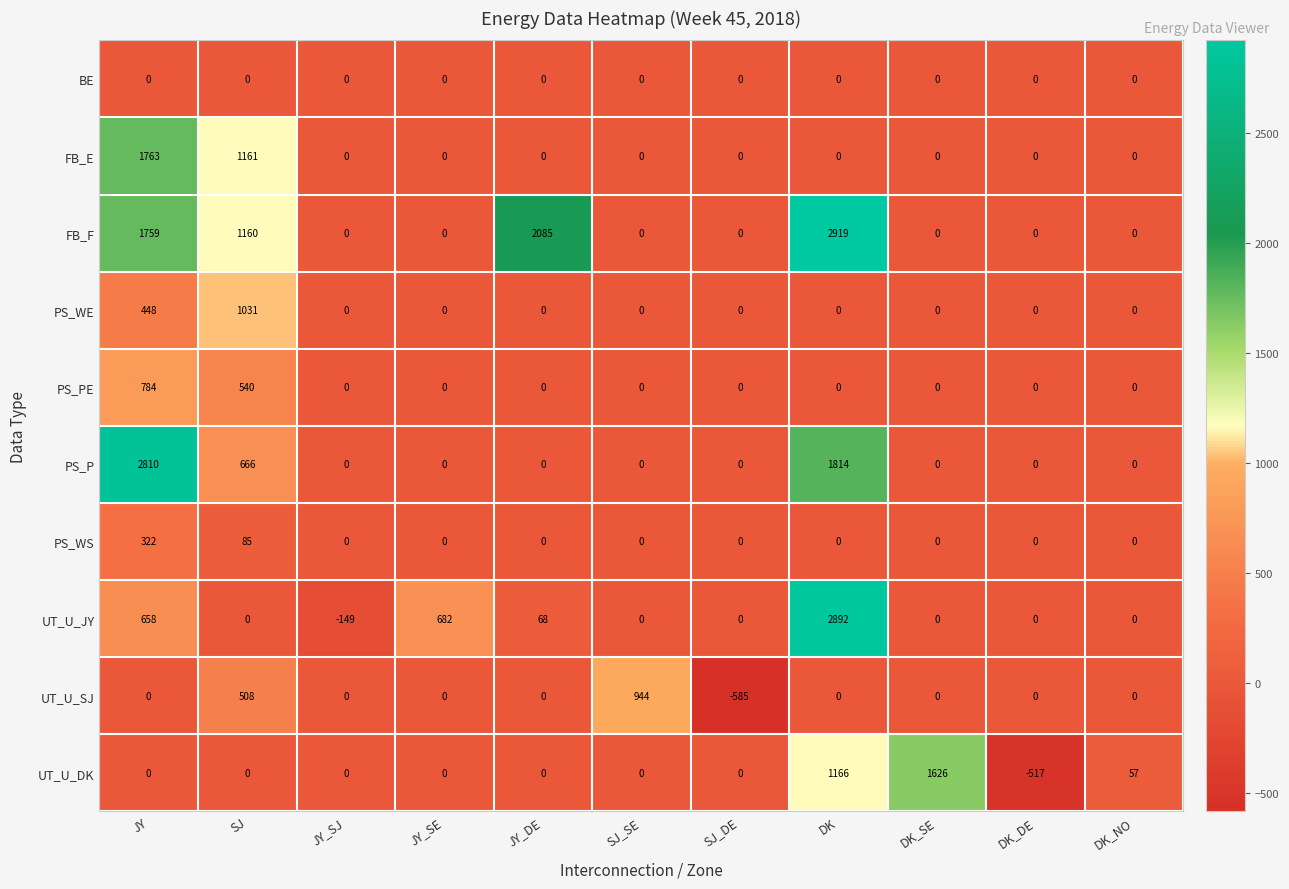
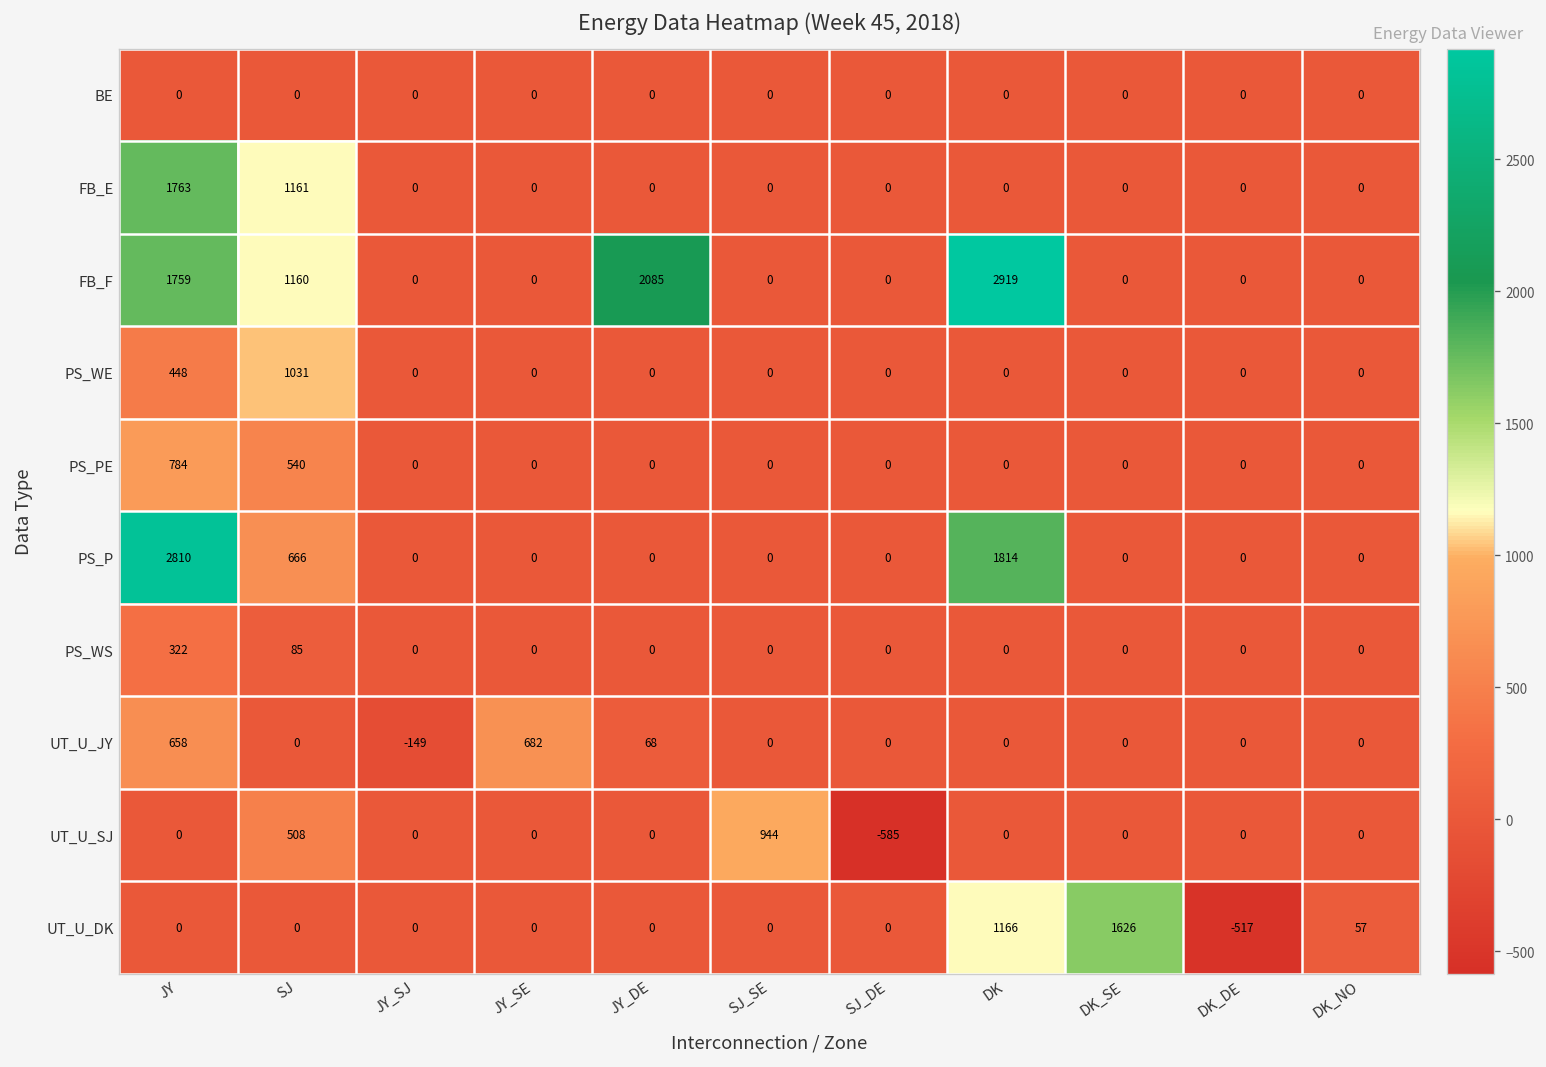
  {
    "BE": {
      "JY": 0,
      "SJ": 0,
      "JY_SJ": 0,
      "JY_SE": 0,
      "JY_DE": 0,
      "SJ_SE": 0,
      "SJ_DE": 0,
      "DK": 0,
      "DK_SE": 0,
      "DK_DE": 0,
      "DK_NO": 0
    },
    "FB_E": {
      "JY": 1763,
      "SJ": 1161,
      "JY_SJ": 0,
      "JY_SE": 0,
      "JY_DE": 0,
      "SJ_SE": 0,
      "SJ_DE": 0,
      "DK": 0,
      "DK_SE": 0,
      "DK_DE": 0,
      "DK_NO": 0
    },
    "FB_F": {
      "JY": 1759,
      "SJ": 1160,
      "JY_SJ": 0,
      "JY_SE": 0,
      "JY_DE": 2085,
      "SJ_SE": 0,
      "SJ_DE": 0,
      "DK": 2919,
      "DK_SE": 0,
      "DK_DE": 0,
      "DK_NO": 0
    },
    "PS_WE": {
      "JY": 448,
      "SJ": 1031,
      "JY_SJ": 0,
      "JY_SE": 0,
      "JY_DE": 0,
      "SJ_SE": 0,
      "SJ_DE": 0,
      "DK": 0,
      "DK_SE": 0,
      "DK_DE": 0,
      "DK_NO": 0
    },
    "PS_PE": {
      "JY": 784,
      "SJ": 540,
      "JY_SJ": 0,
      "JY_SE": 0,
      "JY_DE": 0,
      "SJ_SE": 0,
      "SJ_DE": 0,
      "DK": 0,
      "DK_SE": 0,
      "DK_DE": 0,
      "DK_NO": 0
    },
    "PS_P": {
      "JY": 2810,
      "SJ": 666,
      "JY_SJ": 0,
      "JY_SE": 0,
      "JY_DE": 0,
      "SJ_SE": 0,
      "SJ_DE": 0,
      "DK": 1814,
      "DK_SE": 0,
      "DK_DE": 0,
      "DK_NO": 0
    },
    "PS_WS": {
      "JY": 322,
      "SJ": 85,
      "JY_SJ": 0,
      "JY_SE": 0,
      "JY_DE": 0,
      "SJ_SE": 0,
      "SJ_DE": 0,
      "DK": 0,
      "DK_SE": 0,
      "DK_DE": 0,
      "DK_NO": 0
    },
    "UT_U_JY": {
      "JY": 658,
      "SJ": 0,
      "JY_SJ": -149,
      "JY_SE": 682,
      "JY_DE": 68,
      "SJ_SE": 0,
      "SJ_DE": 0,
-     "DK": 2892,
+     "DK": 0,
      "DK_SE": 0,
      "DK_DE": 0,
      "DK_NO": 0
    },
    "UT_U_SJ": {
      "JY": 0,
      "SJ": 508,
      "JY_SJ": 0,
      "JY_SE": 0,
      "JY_DE": 0,
      "SJ_SE": 944,
      "SJ_DE": -585,
      "DK": 0,
      "DK_SE": 0,
      "DK_DE": 0,
      "DK_NO": 0
    },
    "UT_U_DK": {
      "JY": 0,
      "SJ": 0,
      "JY_SJ": 0,
      "JY_SE": 0,
      "JY_DE": 0,
      "SJ_SE": 0,
      "SJ_DE": 0,
      "DK": 1166,
      "DK_SE": 1626,
      "DK_DE": -517,
      "DK_NO": 57
    }
  }
